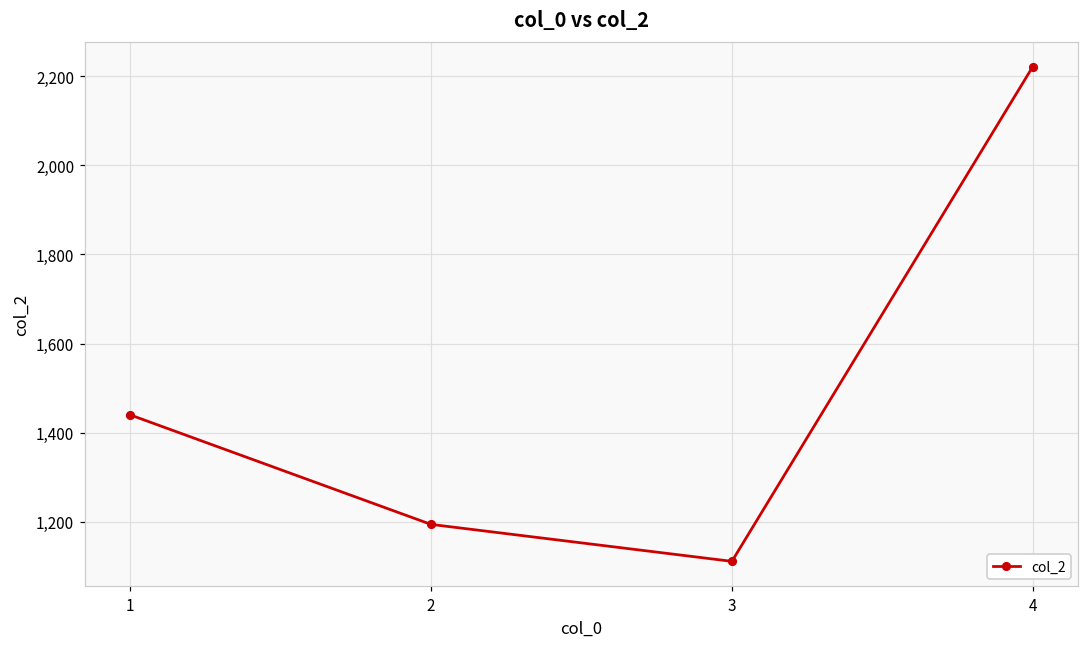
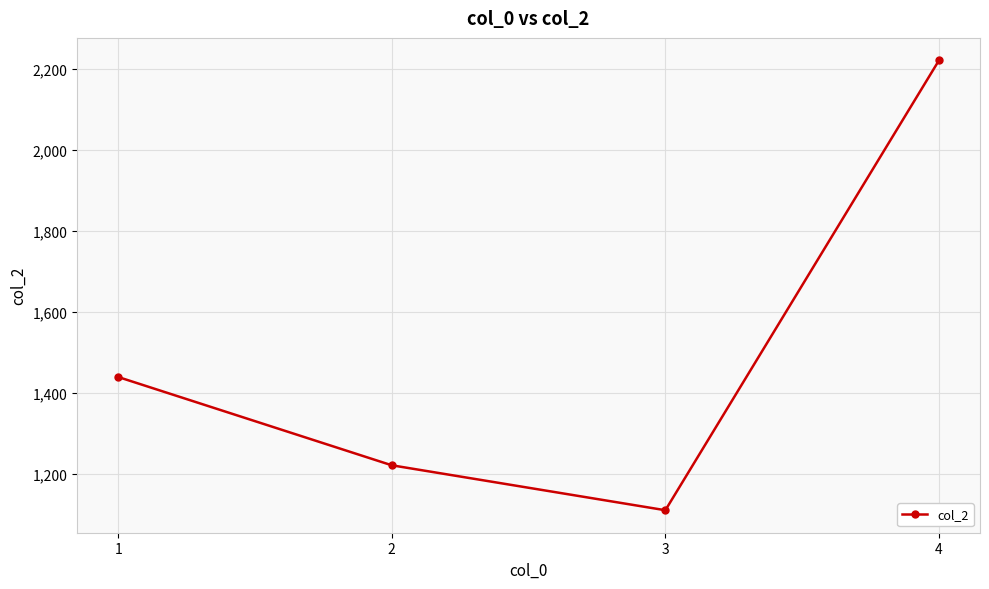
  {
    "1": "1,440",
-   "2": "1,190",
+   "2": "1,220",
    "3": "1,110",
    "4": "2,220"
  }
